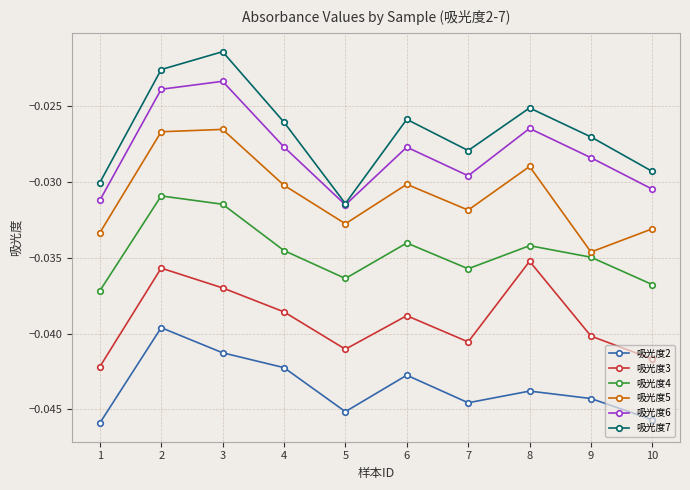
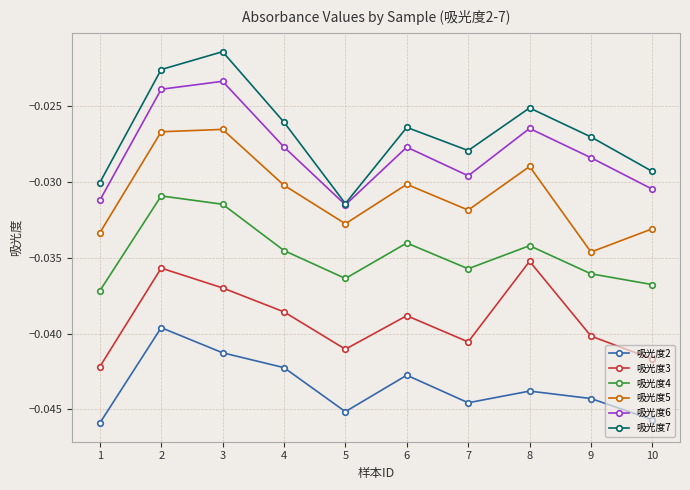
  {
    "吸光度2": {
      "1": -0.0459,
      "2": -0.0396,
      "3": -0.0413,
      "4": -0.0422,
      "5": -0.0451,
      "6": -0.0427,
      "7": -0.0446,
      "8": -0.0438,
      "9": -0.0443
    },
    "吸光度3": {
      "1": -0.0422,
      "2": -0.0357,
      "3": -0.0370,
      "4": -0.0386,
      "5": -0.0410,
      "6": -0.0388,
      "7": -0.0405,
      "8": -0.0352,
      "9": -0.0402
    },
    "吸光度4": {
      "1": -0.0372,
      "2": -0.0309,
      "3": -0.0315,
      "4": -0.0345,
      "5": -0.0364,
      "6": -0.0340,
      "7": -0.0357,
      "8": -0.0342,
-     "9": -0.0350,
+     "9": -0.0360,
      "10": -0.0368
    },
    "吸光度5": {
      "1": -0.0333,
      "2": -0.0267,
      "3": -0.0265,
      "4": -0.0302,
      "5": -0.0327,
      "6": -0.0301,
      "7": -0.0318,
      "8": -0.0290,
      "9": -0.0346,
      "10": -0.0331
    },
    "吸光度6": {
      "1": -0.0312,
      "2": -0.0239,
      "3": -0.0233,
      "4": -0.0277,
      "6": -0.0277,
      "7": -0.0296,
      "8": -0.0265,
      "9": -0.0284,
      "10": -0.0305
    },
    "吸光度7": {
      "1": -0.0300,
      "2": -0.0226,
      "3": -0.0214,
      "4": -0.0260,
-     "6": -0.0259,
+     "6": -0.0264,
      "7": -0.0279,
      "8": -0.0251,
      "9": -0.0270,
      "10": -0.0293
    }
  }
